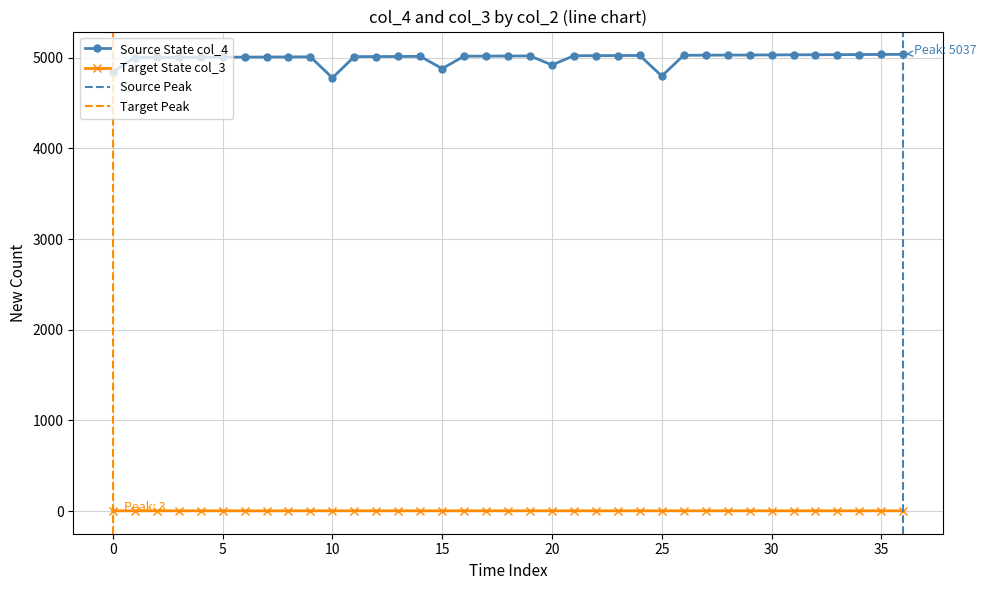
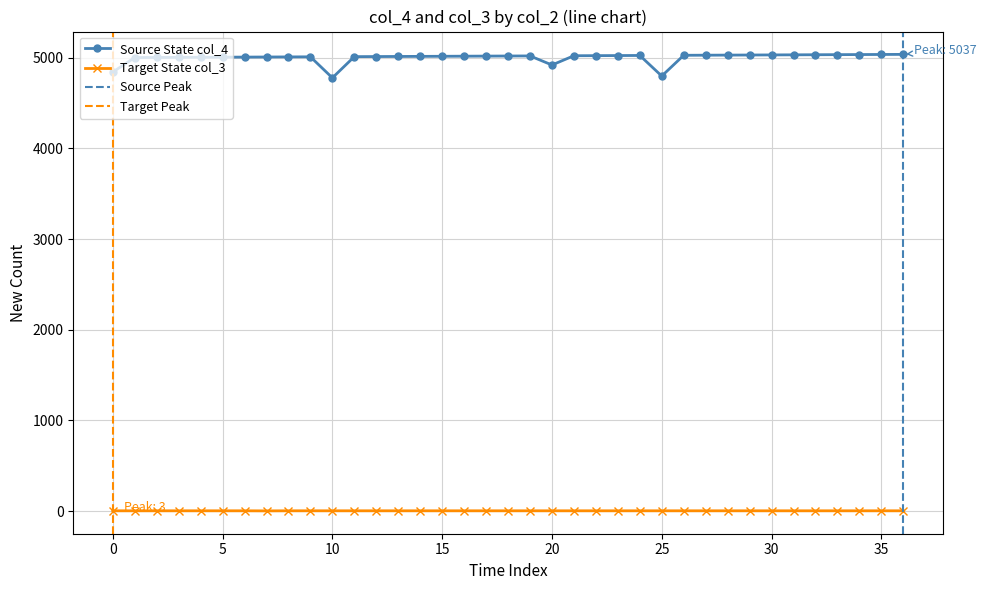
  {
    "Source State col_4": {
      "10": 4800,
-     "15": 4900,
+     "15": 5000,
      "20": 4900,
      "25": 4800,
      "30": 5000,
      "35": 5000
    },
    "Target State col_3": {
      "5": 0,
      "10": 0,
      "15": 0,
      "20": 0,
      "25": 0,
      "30": 0,
      "35": 0
    }
  }
